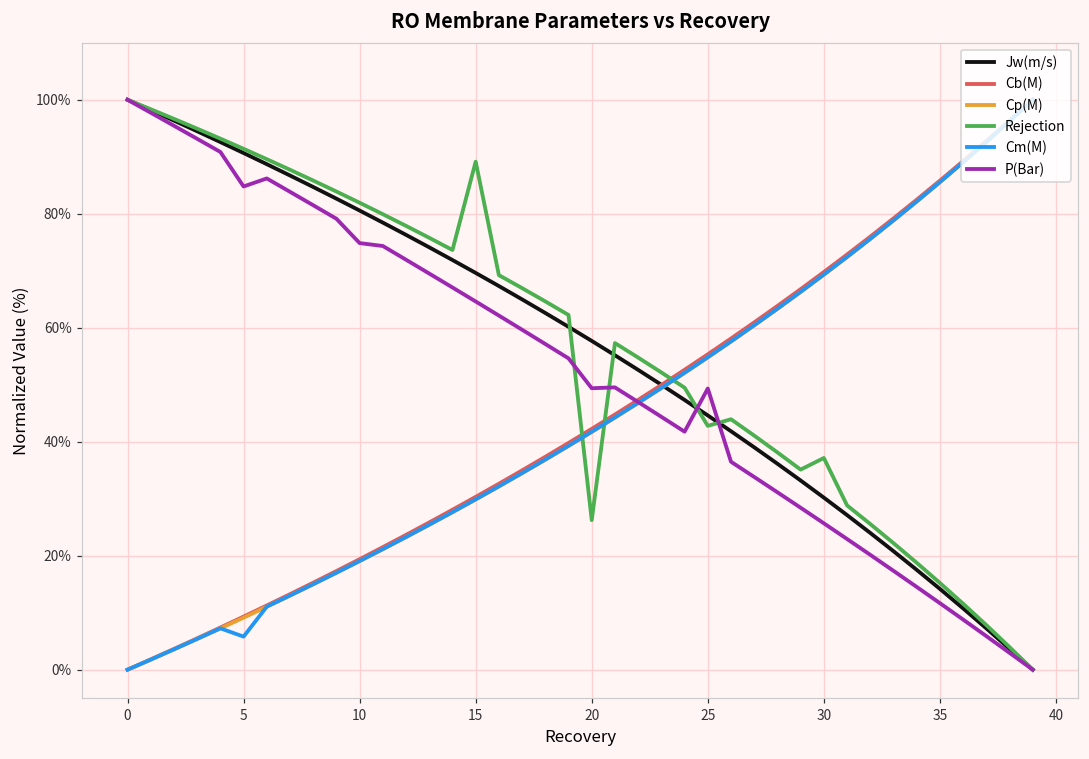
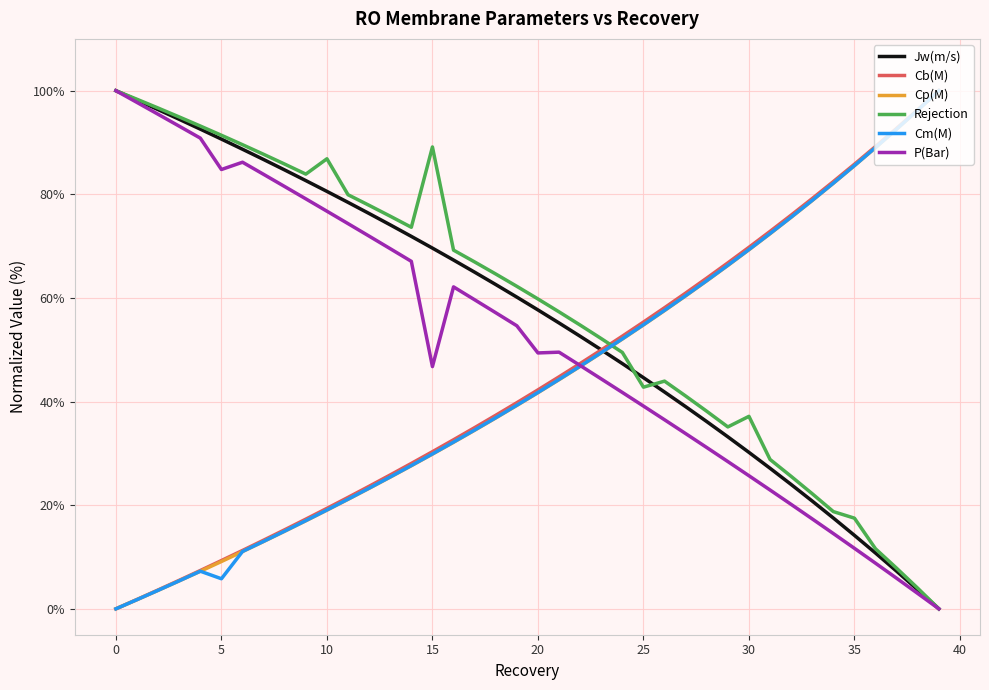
  {
    "Jw(m/s)": {
      "5": "91%",
      "10": "81%",
      "15": "70%",
      "20": "58%",
      "25": "45%",
      "30": "30%",
      "35": "14%"
    },
    "Cb(M)": {
      "20": "42%",
      "25": "55%"
    },
    "Rejection": {
      "5": "91%",
-     "10": "82%",
+     "10": "87%",
      "15": "89%",
-     "20": "26%",
+     "20": "60%",
      "25": "43%",
      "30": "37%",
-     "35": "15%"
+     "35": "17%"
    },
    "Cm(M)": {
      "5": "6%"
    },
    "P(Bar)": {
      "5": "85%",
-     "10": "75%",
-     "15": "65%",
+     "10": "77%",
+     "15": "47%",
      "20": "49%",
-     "25": "49%",
+     "25": "39%",
      "30": "26%",
      "35": "12%"
    }
  }
